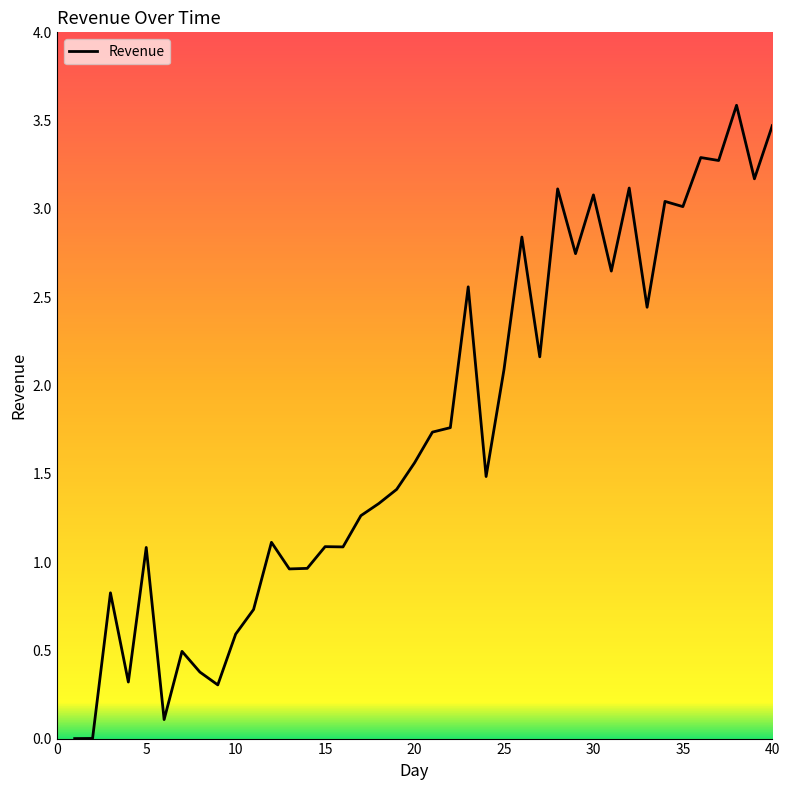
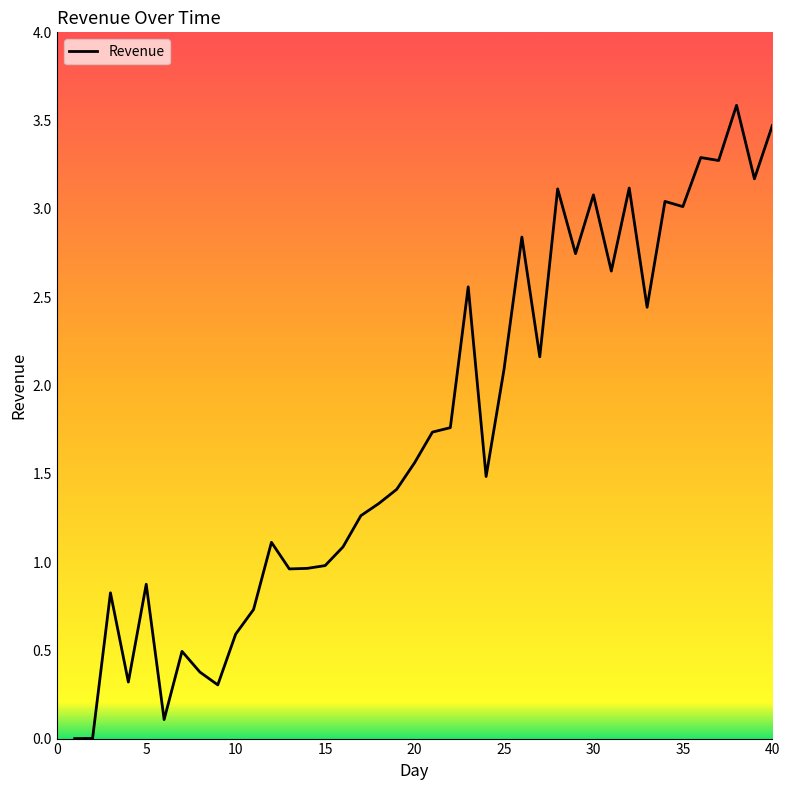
  {
-   "5": 1.08,
+   "5": 0.87,
    "10": 0.59,
-   "15": 1.09,
+   "15": 0.98,
    "20": 1.56,
    "25": 2.09,
    "30": 3.08,
    "35": 3.01,
    "40": 3.47
  }
